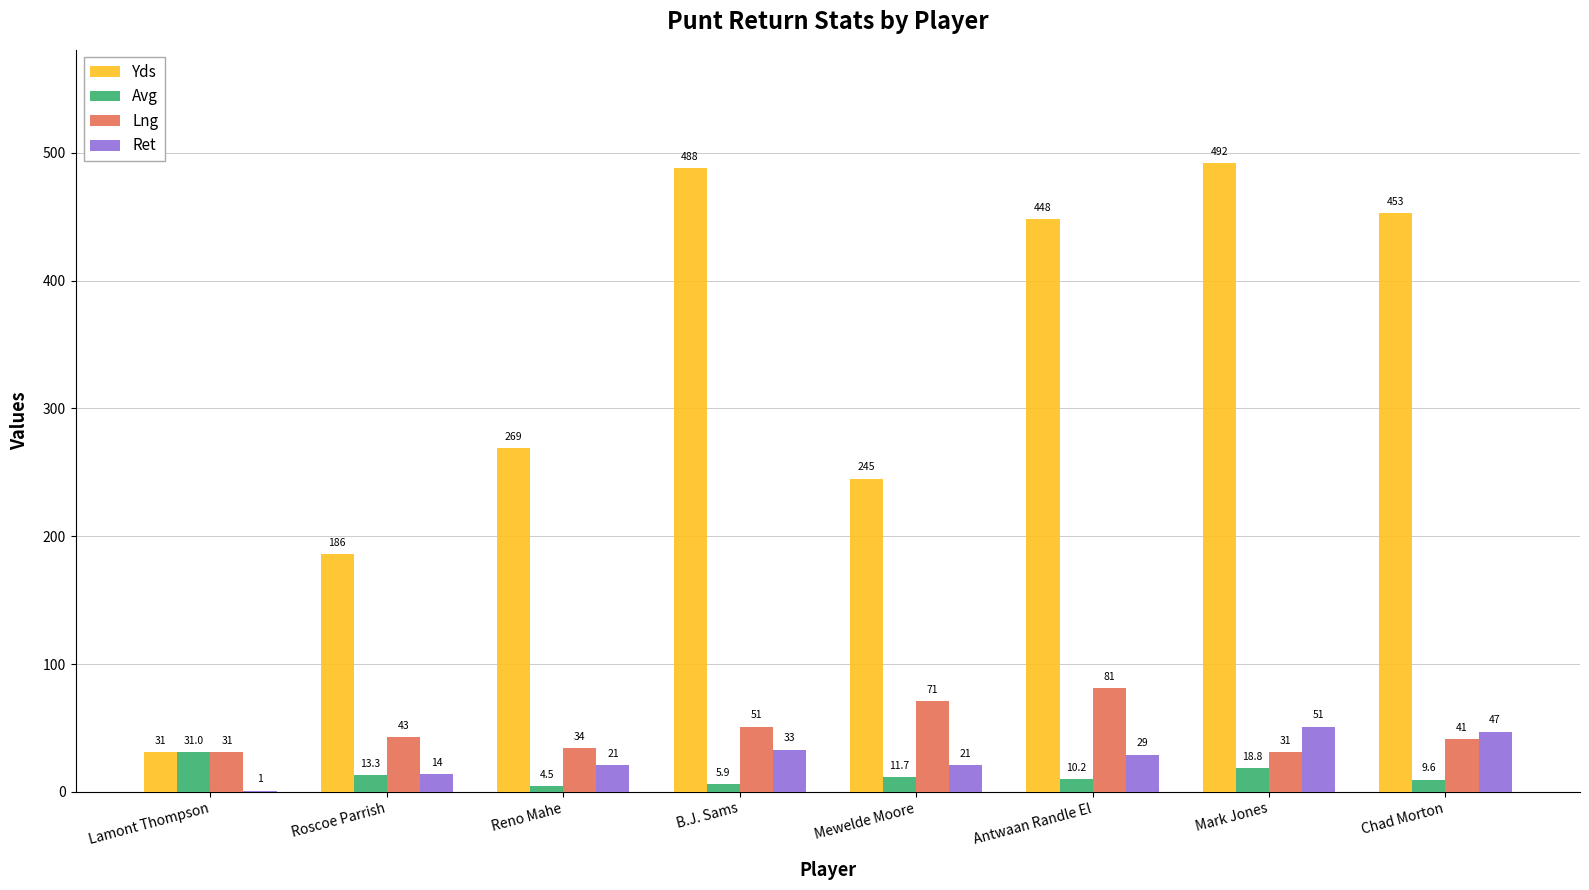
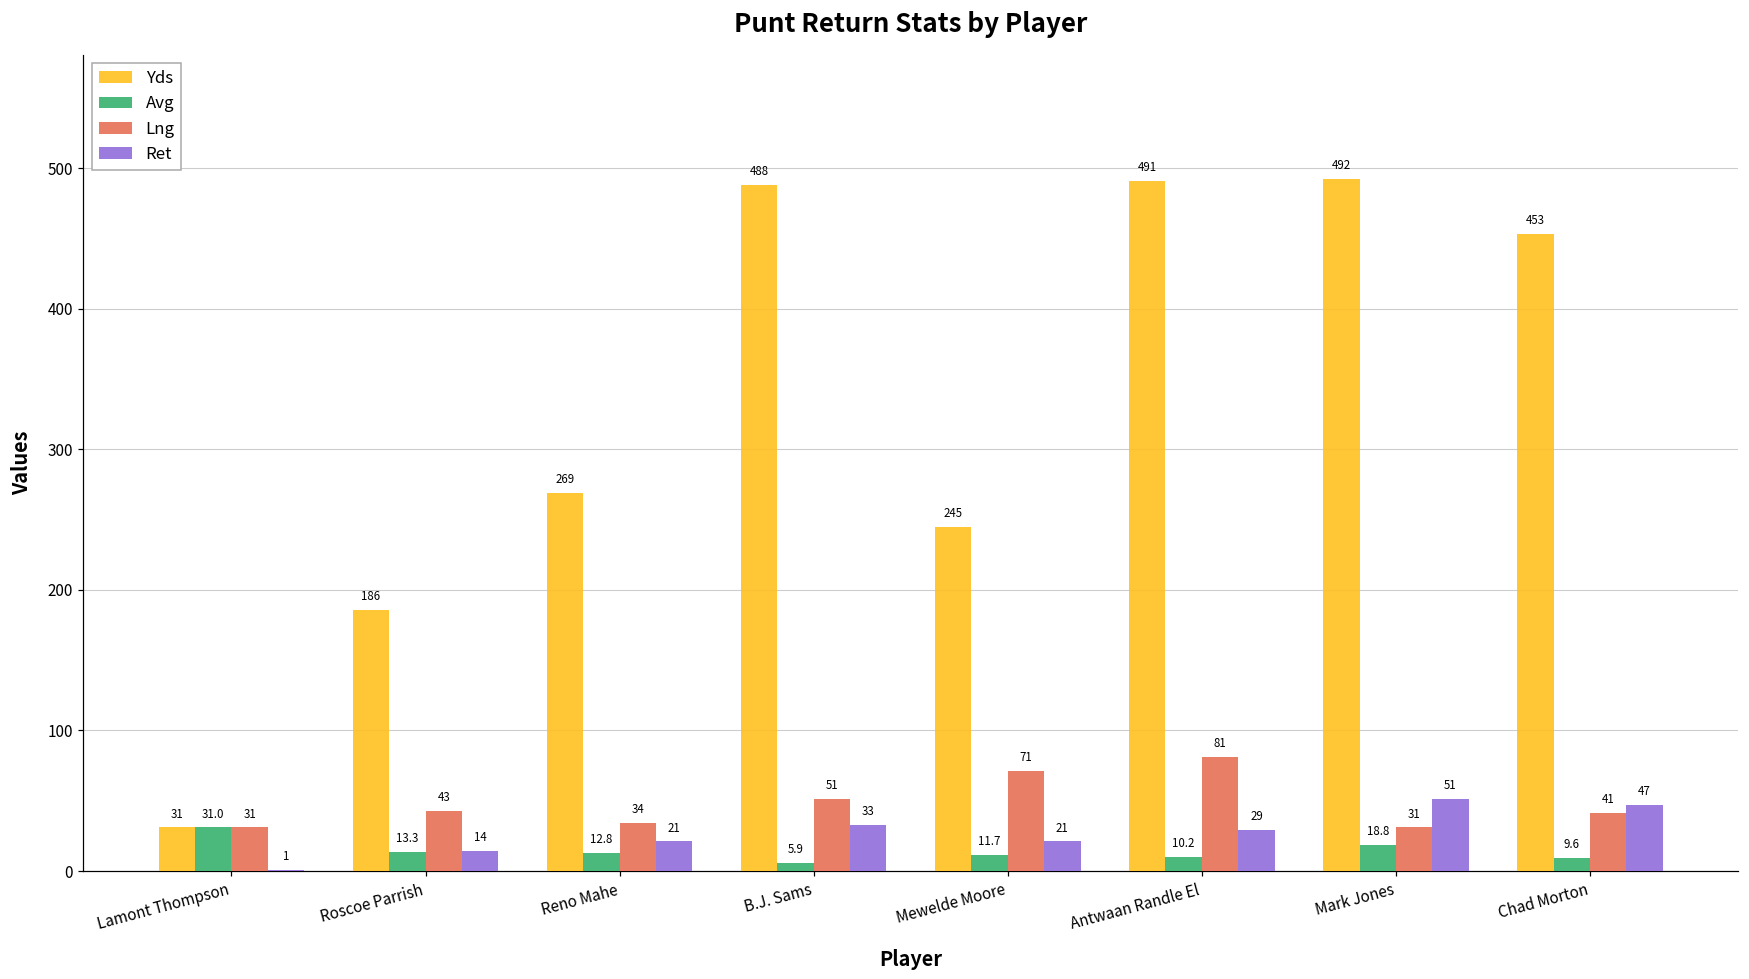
  {
    "Yds": {
      "Lamont Thompson": 31,
      "Roscoe Parrish": 186,
      "Reno Mahe": 269,
      "B.J. Sams": 488,
      "Mewelde Moore": 245,
-     "Antwaan Randle El": 448,
+     "Antwaan Randle El": 491,
      "Mark Jones": 492,
      "Chad Morton": 453
    },
    "Avg": {
      "Lamont Thompson": 31.0,
      "Roscoe Parrish": 13.3,
-     "Reno Mahe": 4.5,
+     "Reno Mahe": 12.8,
      "B.J. Sams": 5.9,
      "Mewelde Moore": 11.7,
      "Antwaan Randle El": 10.2,
      "Mark Jones": 18.8,
      "Chad Morton": 9.6
    },
    "Lng": {
      "Lamont Thompson": 31,
      "Roscoe Parrish": 43,
      "Reno Mahe": 34,
      "B.J. Sams": 51,
      "Mewelde Moore": 71,
      "Antwaan Randle El": 81,
      "Mark Jones": 31,
      "Chad Morton": 41
    },
    "Ret": {
      "Lamont Thompson": 1,
      "Roscoe Parrish": 14,
      "Reno Mahe": 21,
      "B.J. Sams": 33,
      "Mewelde Moore": 21,
      "Antwaan Randle El": 29,
      "Mark Jones": 51,
      "Chad Morton": 47
    }
  }
